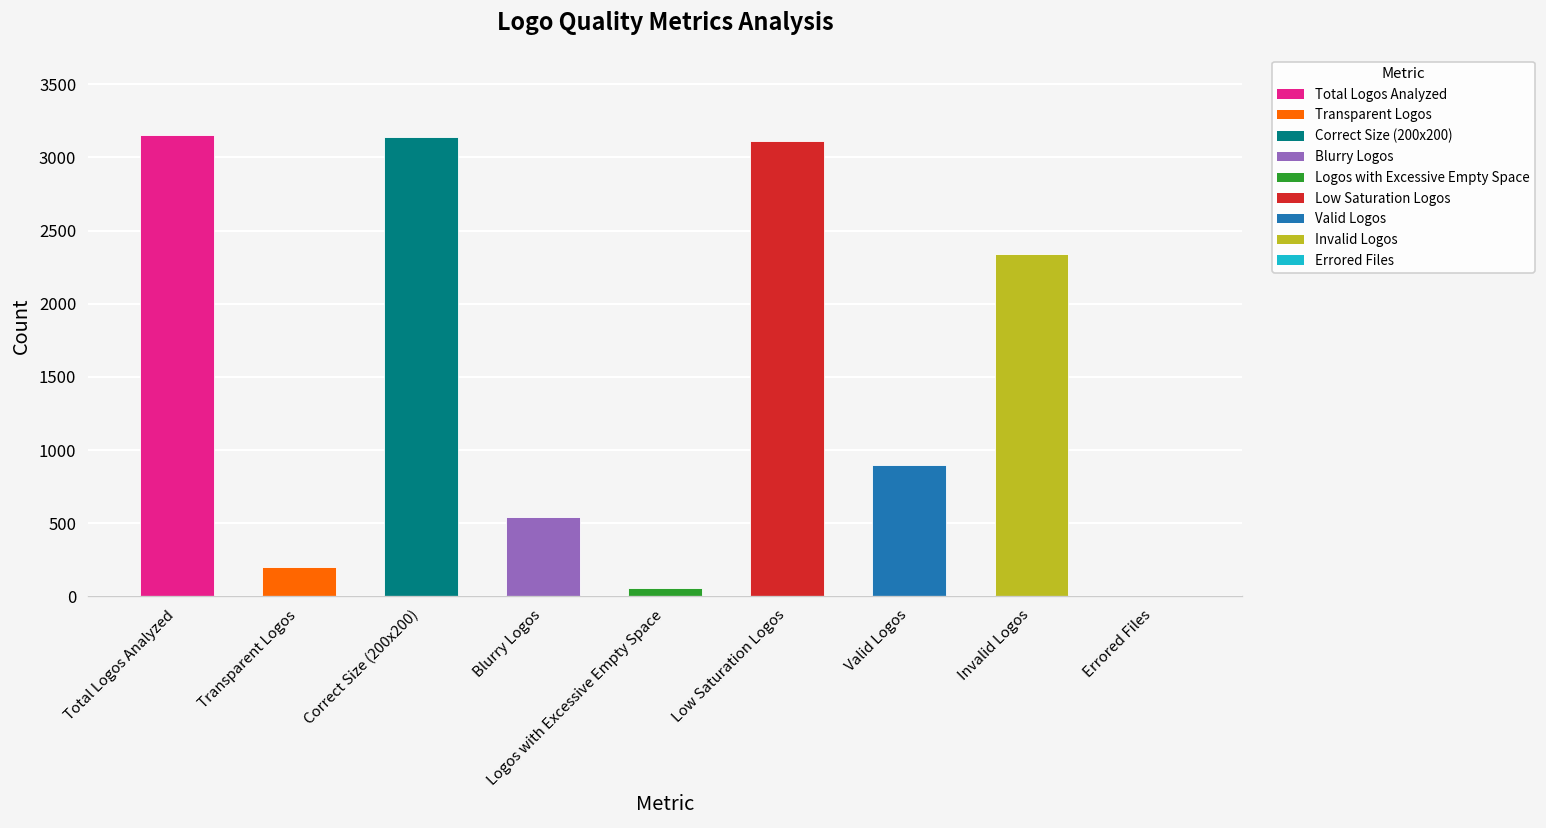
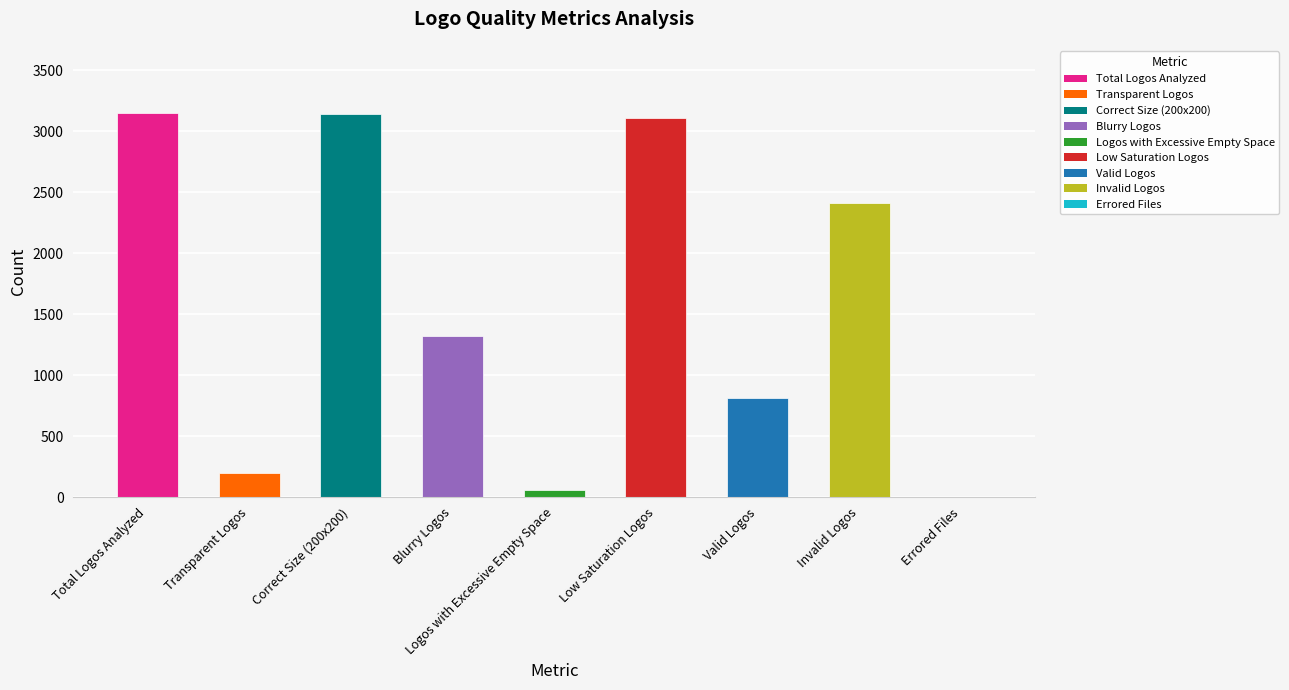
  {
    "Total Logos Analyzed": 3150,
    "Transparent Logos": 200,
    "Correct Size (200x200)": 3140,
-   "Blurry Logos": 540,
+   "Blurry Logos": 1320,
    "Logos with Excessive Empty Space": 60,
    "Low Saturation Logos": 3110,
-   "Valid Logos": 900,
-   "Invalid Logos": 2340,
+   "Valid Logos": 810,
+   "Invalid Logos": 2410,
    "Errored Files": 0
  }
